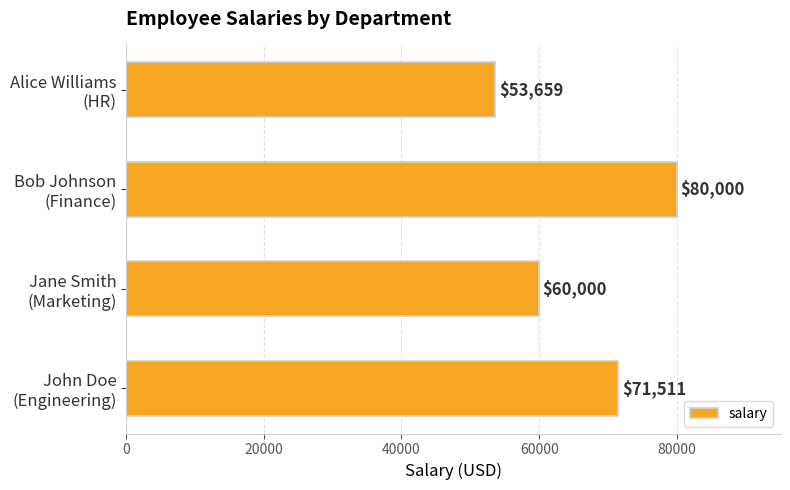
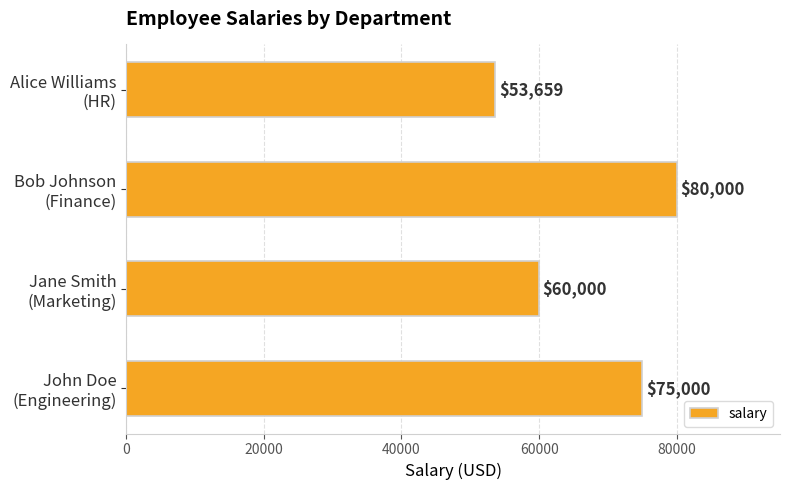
  {
    "Alice Williams (HR)": "$53,659",
    "Bob Johnson (Finance)": "$80,000",
    "Jane Smith (Marketing)": "$60,000",
-   "John Doe (Engineering)": "$71,511"
+   "John Doe (Engineering)": "$75,000"
  }
